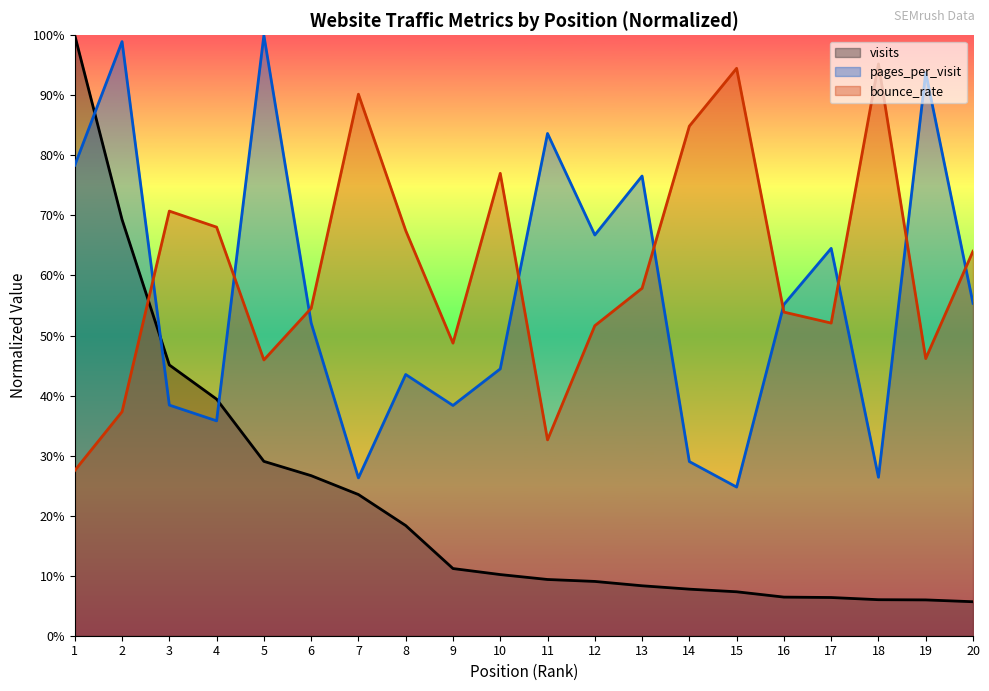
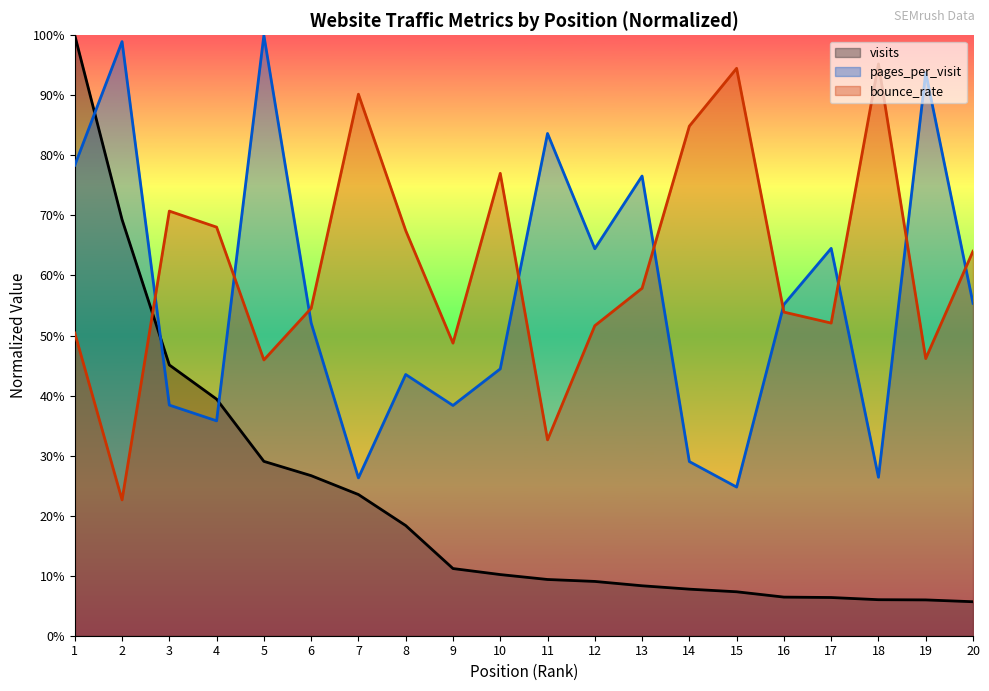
  {
    "visits": {
      "1": "100%",
      "2": "69%",
      "3": "45%",
      "4": "39%",
      "5": "29%",
      "6": "27%",
      "7": "24%",
      "8": "18%",
      "9": "11%",
      "10": "10%",
      "11": "9%",
      "12": "9%",
      "13": "8%",
      "14": "8%",
      "15": "7%",
      "16": "6%",
      "17": "6%",
      "18": "6%",
      "19": "6%",
      "20": "6%"
    },
    "pages_per_visit": {
      "1": "78%",
      "2": "99%",
      "3": "38%",
      "4": "36%",
      "5": "100%",
      "6": "52%",
      "7": "26%",
      "8": "44%",
      "9": "38%",
      "10": "44%",
      "11": "84%",
-     "12": "67%",
+     "12": "64%",
      "13": "77%",
      "14": "29%",
      "15": "25%",
      "16": "55%",
      "17": "65%",
      "18": "26%",
      "20": "55%"
    },
    "bounce_rate": {
-     "1": "28%",
-     "2": "37%",
+     "1": "50%",
+     "2": "23%",
      "3": "71%",
      "4": "68%",
      "5": "46%",
      "6": "55%",
      "7": "90%",
      "8": "67%",
      "9": "49%",
      "10": "77%",
      "11": "33%",
      "12": "52%",
      "13": "58%",
      "14": "85%",
      "15": "95%",
      "16": "54%",
      "17": "52%",
      "19": "46%",
      "20": "64%"
    }
  }
